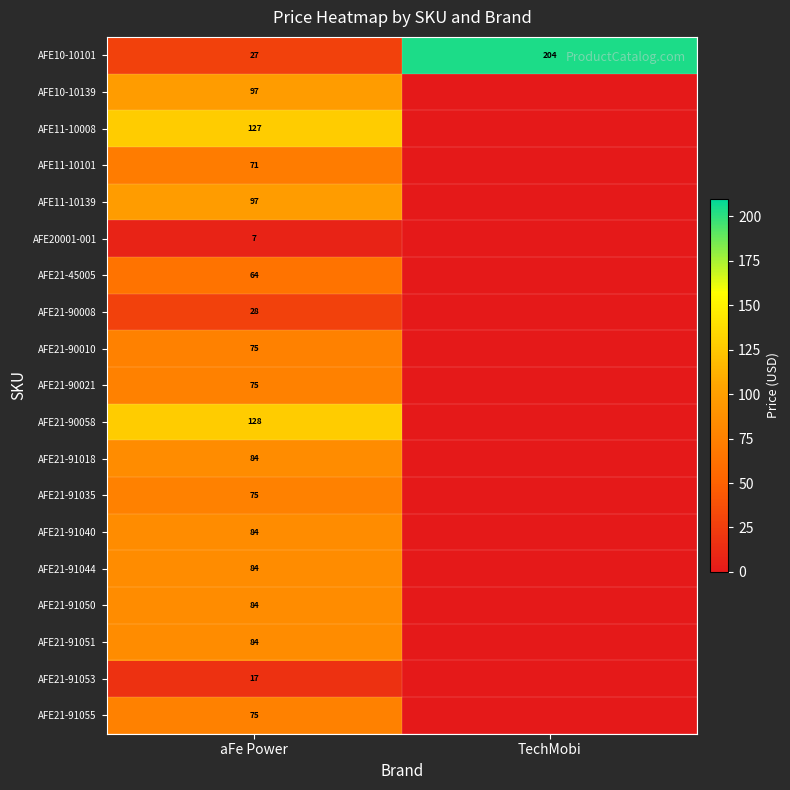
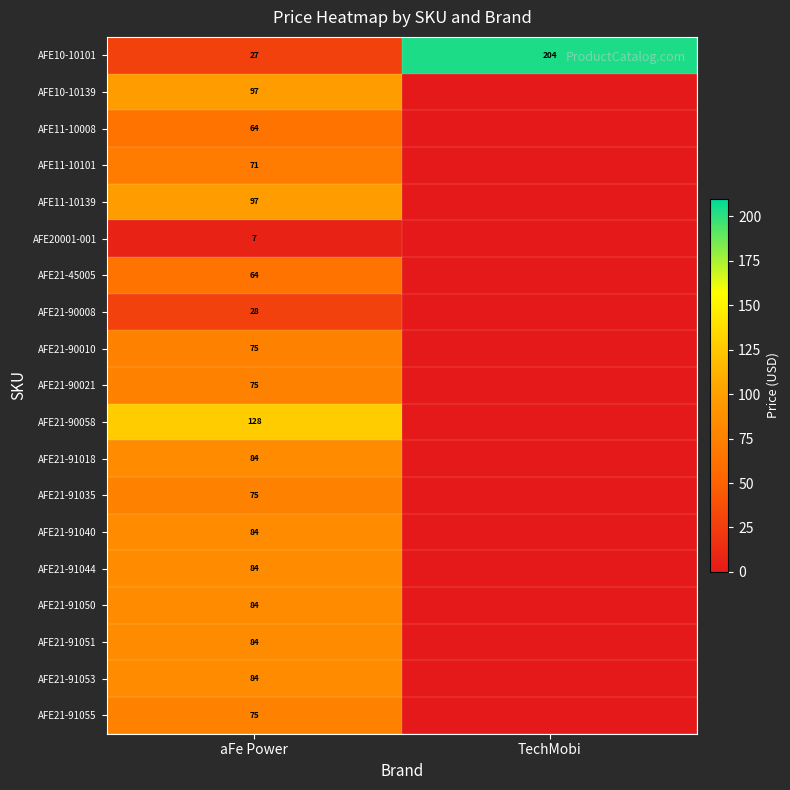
  {
    "AFE10-10101": {
      "aFe Power": 27
    },
    "AFE10-10139": {
      "aFe Power": 97
    },
    "AFE11-10008": {
-     "aFe Power": 127
+     "aFe Power": 64
    },
    "AFE11-10101": {
      "aFe Power": 71
    },
    "AFE11-10139": {
      "aFe Power": 97
    },
    "AFE20001-001": {
      "aFe Power": 7
    },
    "AFE21-45005": {
      "aFe Power": 64
    },
    "AFE21-90008": {
      "aFe Power": 28
    },
    "AFE21-90010": {
      "aFe Power": 75
    },
    "AFE21-90021": {
      "aFe Power": 75
    },
    "AFE21-90058": {
      "aFe Power": 128
    },
    "AFE21-91018": {
      "aFe Power": 84
    },
    "AFE21-91035": {
      "aFe Power": 75
    },
    "AFE21-91040": {
      "aFe Power": 84
    },
    "AFE21-91044": {
      "aFe Power": 84
    },
    "AFE21-91050": {
      "aFe Power": 84
    },
    "AFE21-91051": {
      "aFe Power": 84
    },
    "AFE21-91053": {
-     "aFe Power": 17
+     "aFe Power": 84
    },
    "AFE21-91055": {
      "aFe Power": 75
    }
  }
